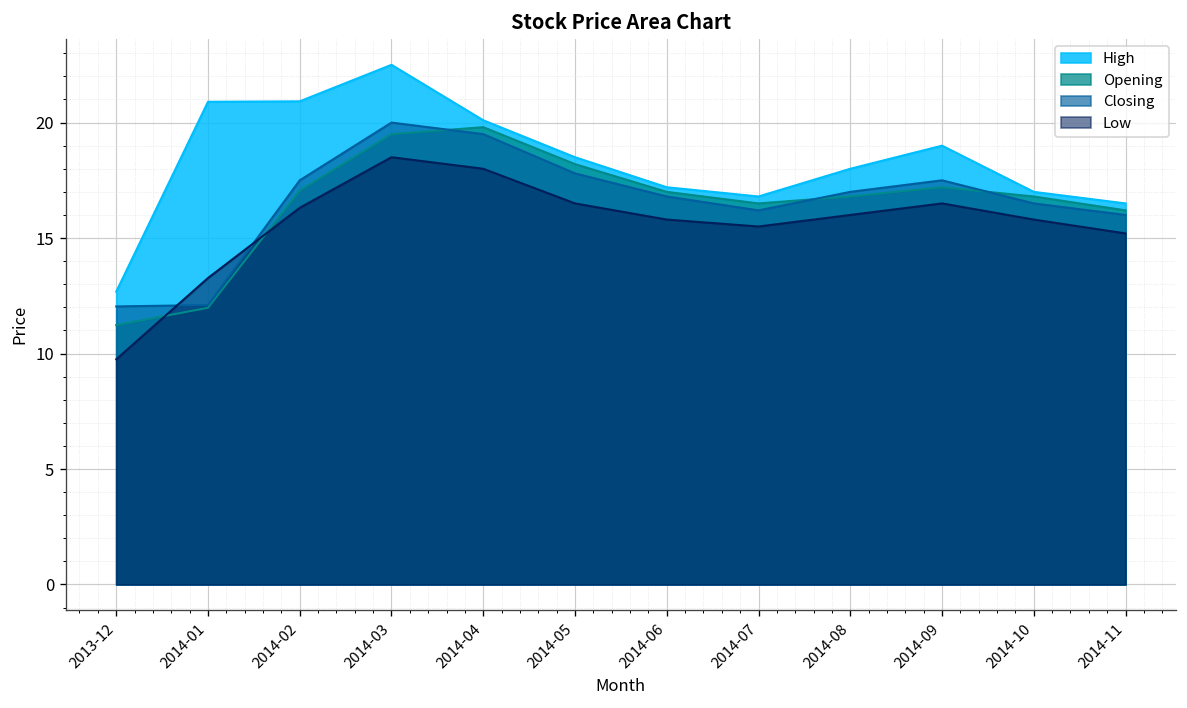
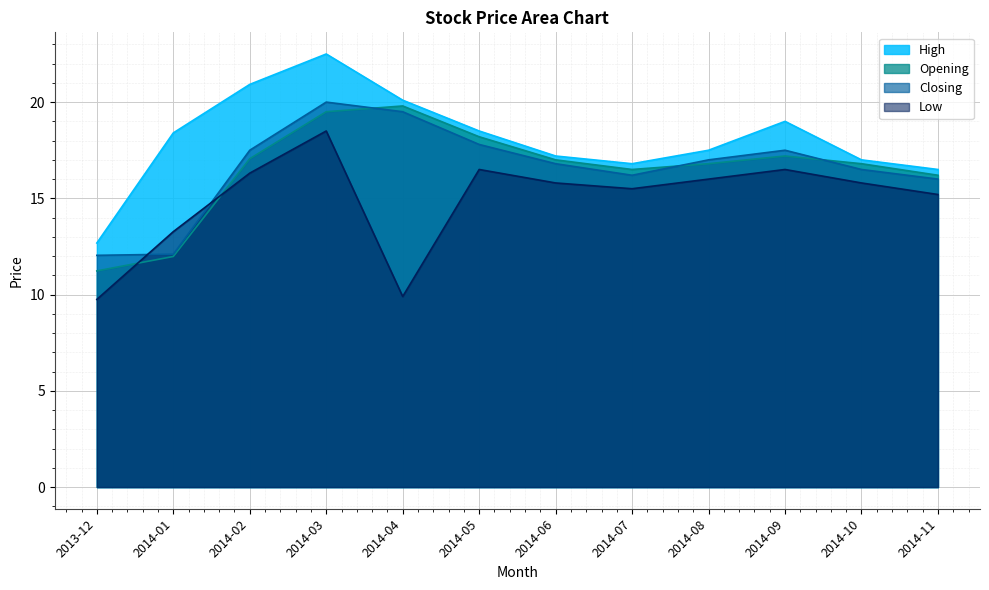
  {
    "High": {
      "2013-12": 12.7,
-     "2014-01": 20.9,
+     "2014-01": 18.4,
      "2014-02": 20.9,
      "2014-03": 22.5,
      "2014-04": 20.1,
      "2014-05": 18.5,
      "2014-06": 17.2,
      "2014-07": 16.8,
-     "2014-08": 18.0,
+     "2014-08": 17.5,
      "2014-09": 19.0,
      "2014-10": 17.0,
      "2014-11": 16.5
    },
    "Low": {
      "2013-12": 9.8,
      "2014-01": 13.3,
      "2014-02": 16.3,
      "2014-03": 18.5,
-     "2014-04": 18.0,
+     "2014-04": 9.9,
      "2014-05": 16.5,
      "2014-06": 15.8,
      "2014-07": 15.5,
      "2014-08": 16.0,
      "2014-09": 16.5,
      "2014-10": 15.8,
      "2014-11": 15.2
    }
  }
